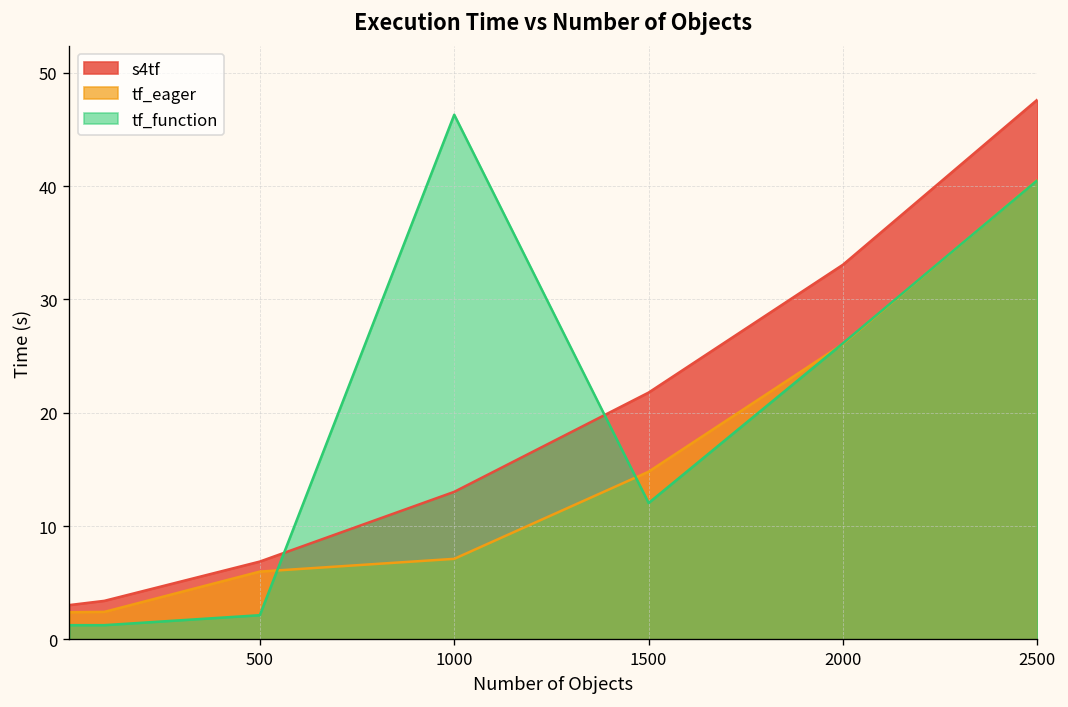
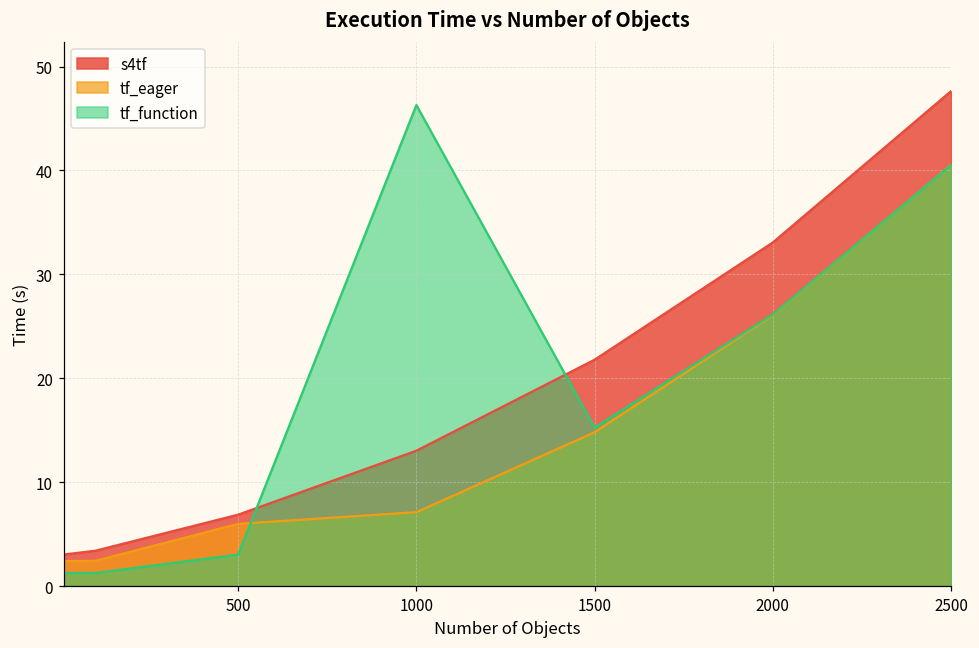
  {
    "s4tf": {
      "500": 7,
      "1000": 13,
      "1500": 22,
      "2000": 33,
      "2500": 48
    },
    "tf_eager": {
      "500": 6,
      "1000": 7,
      "1500": 15
    },
    "tf_function": {
-     "500": 2,
+     "500": 3,
      "1000": 46,
-     "1500": 12
+     "1500": 15
    }
  }
